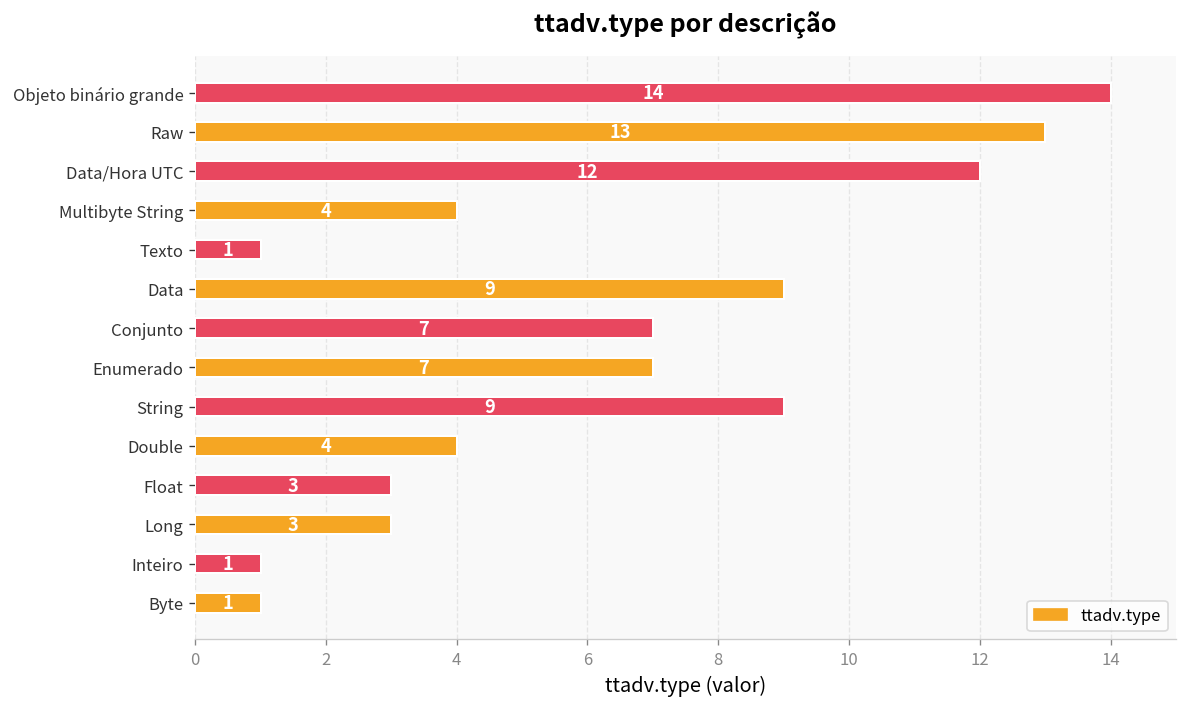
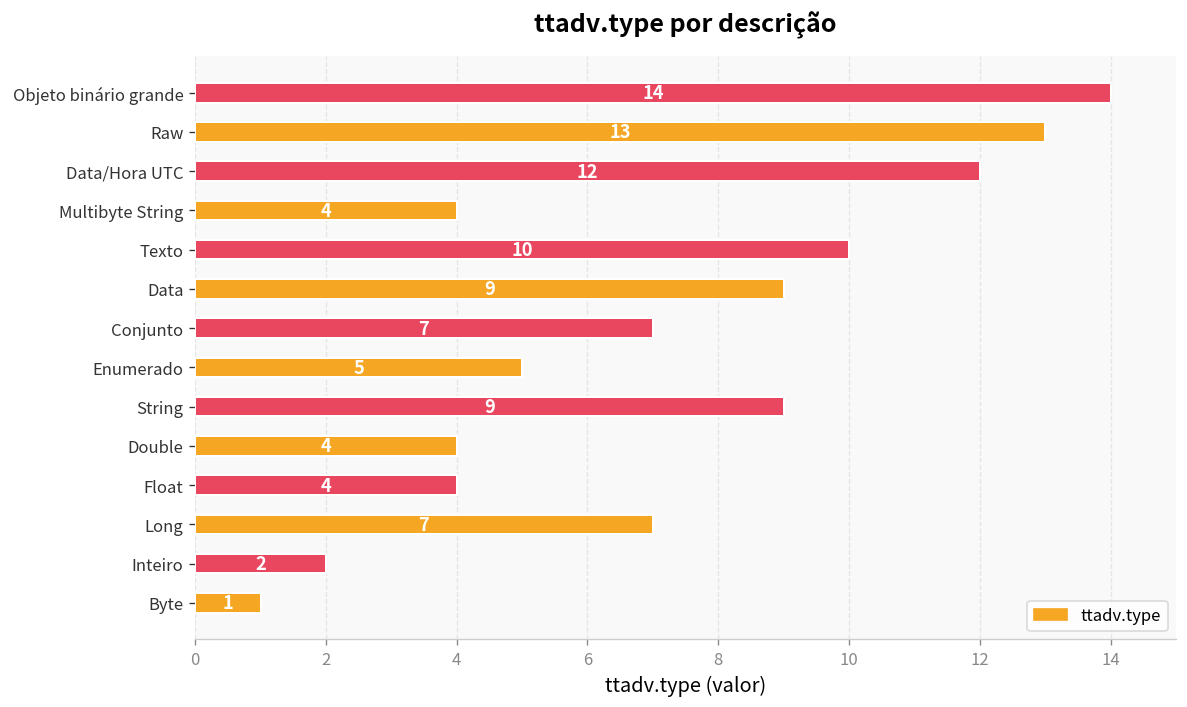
  {
    "Objeto binário grande": 14,
    "Raw": 13,
    "Data/Hora UTC": 12,
    "Multibyte String": 4,
-   "Texto": 1,
+   "Texto": 10,
    "Data": 9,
    "Conjunto": 7,
-   "Enumerado": 7,
+   "Enumerado": 5,
    "String": 9,
    "Double": 4,
-   "Float": 3,
-   "Long": 3,
-   "Inteiro": 1,
+   "Float": 4,
+   "Long": 7,
+   "Inteiro": 2,
    "Byte": 1
  }
